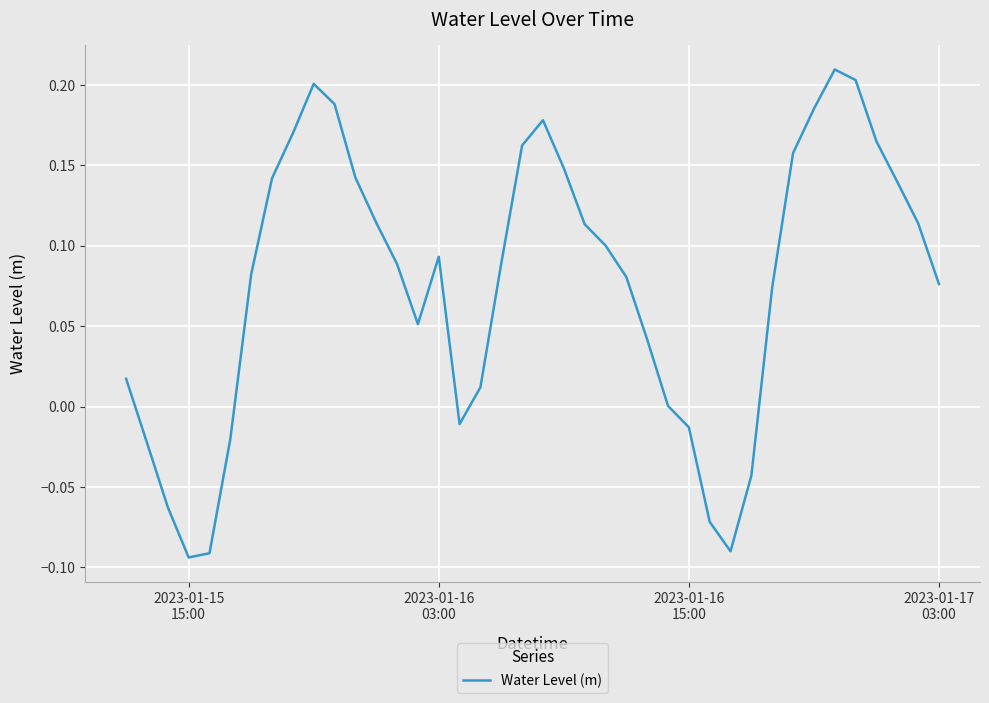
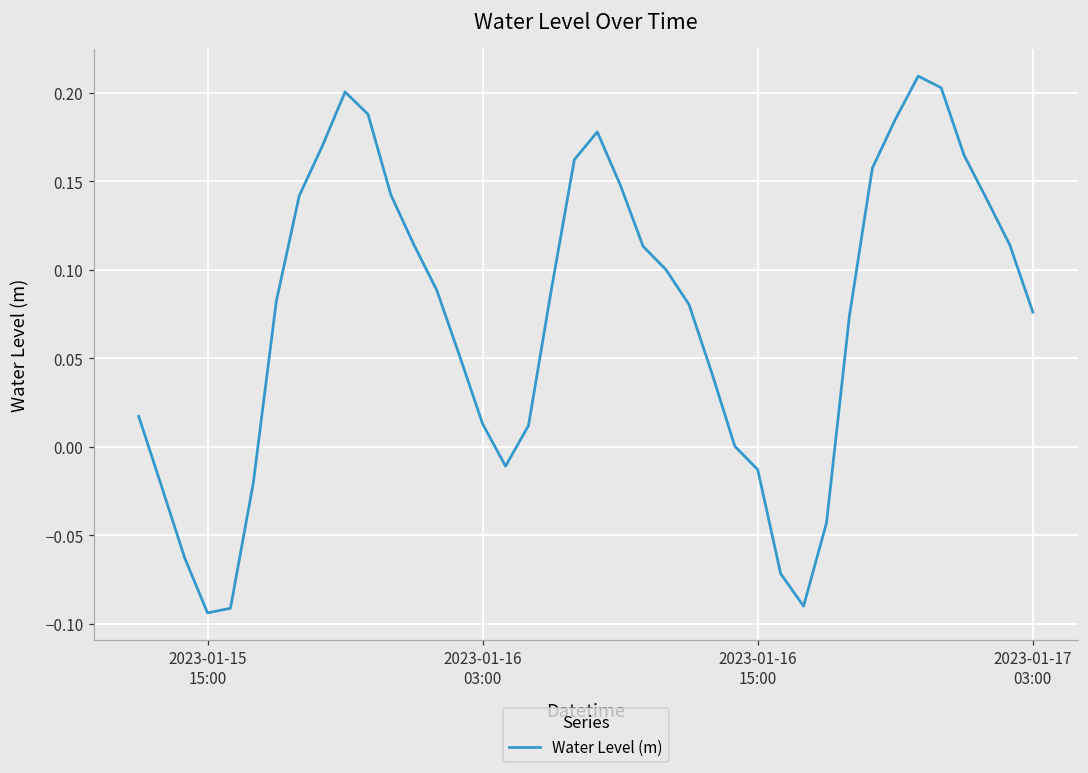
  {
    "2023-01-15 15:00": -0.094,
-   "2023-01-16 03:00": 0.093,
+   "2023-01-16 03:00": 0.013,
    "2023-01-16 15:00": -0.013,
    "2023-01-17 03:00": 0.076
  }
